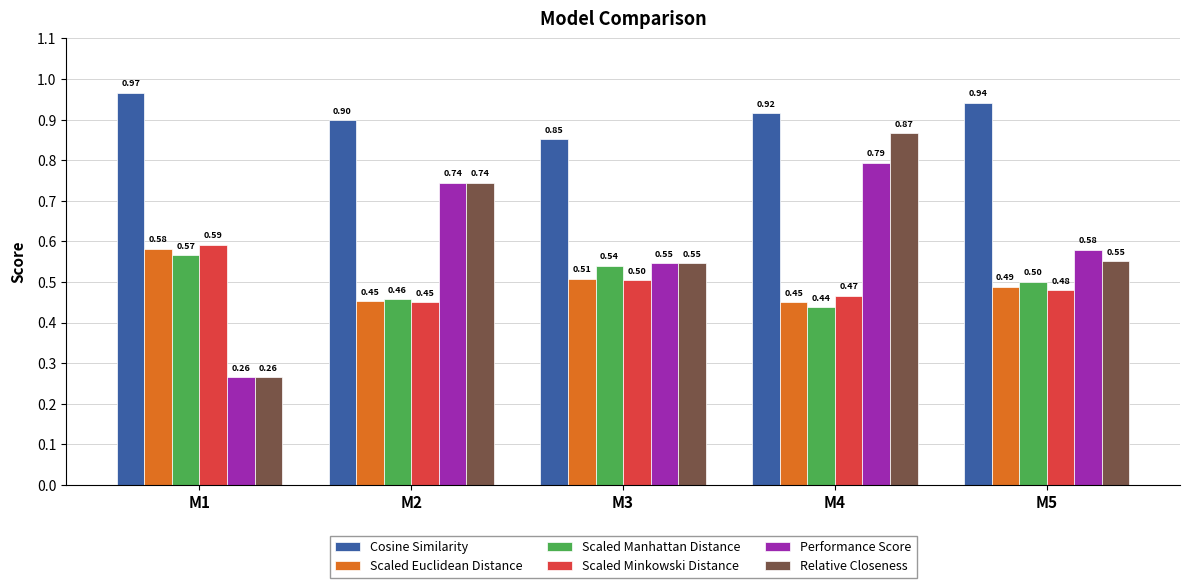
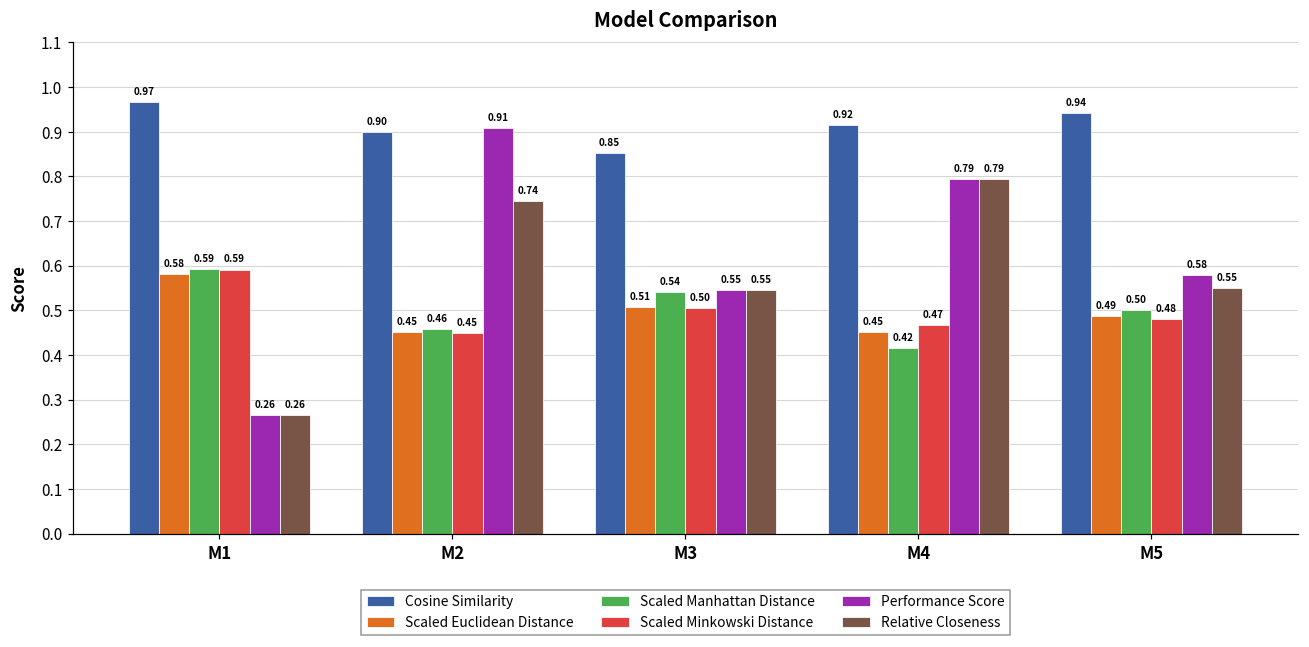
  {
    "Cosine Similarity": {
      "M1": 0.97,
      "M2": 0.90,
      "M3": 0.85,
      "M4": 0.92,
      "M5": 0.94
    },
    "Scaled Manhattan Distance": {
-     "M1": 0.57,
+     "M1": 0.59,
      "M2": 0.46,
      "M3": 0.54,
-     "M4": 0.44,
+     "M4": 0.42,
      "M5": 0.50
    },
    "Performance Score": {
      "M1": 0.26,
-     "M2": 0.74,
+     "M2": 0.91,
      "M3": 0.55,
      "M4": 0.79,
      "M5": 0.58
    },
    "Relative Closeness": {
      "M1": 0.26,
      "M2": 0.74,
      "M3": 0.55,
-     "M4": 0.87,
+     "M4": 0.79,
      "M5": 0.55
    }
  }
